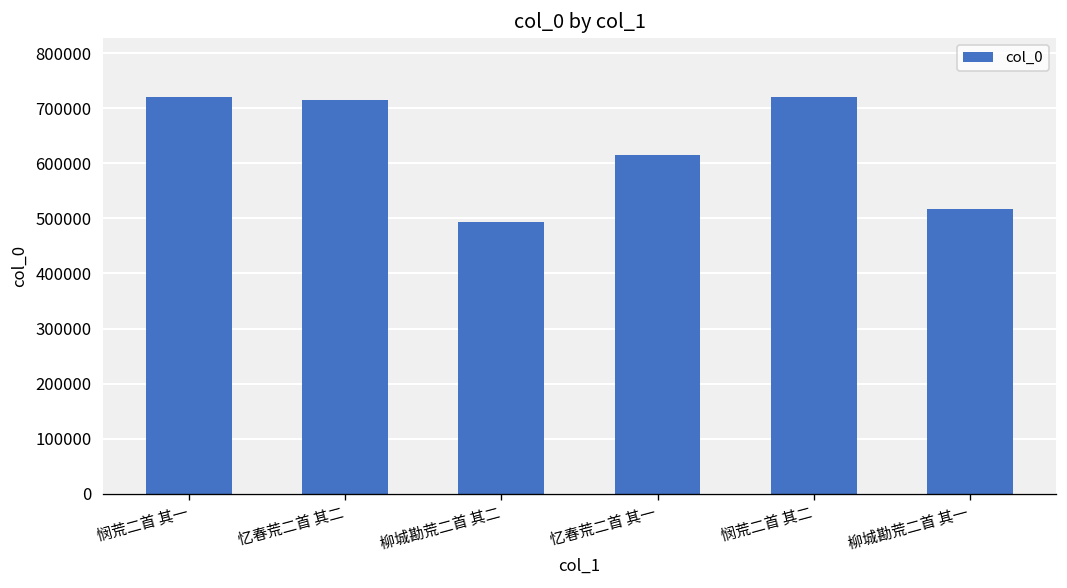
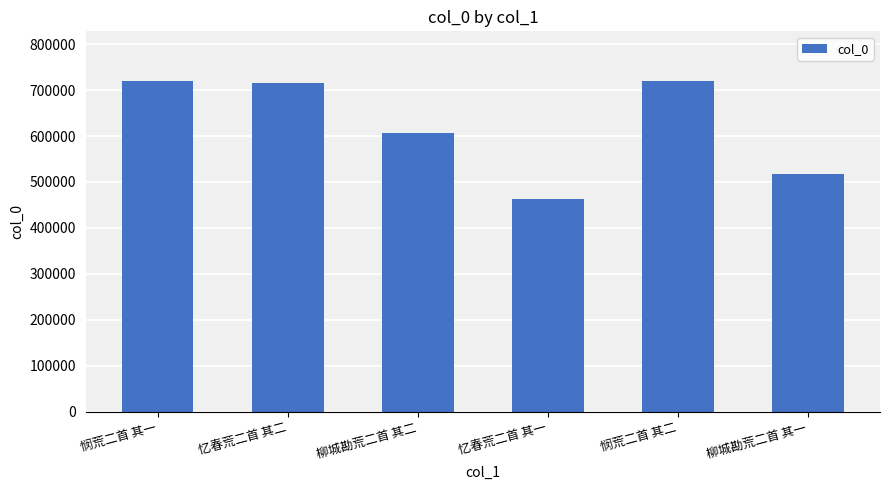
  {
    "悯荒二首 其一": 720000,
    "忆春荒二首 其二": 720000,
-   "柳城勘荒二首 其二": 490000,
-   "忆春荒二首 其一": 610000,
+   "柳城勘荒二首 其二": 610000,
+   "忆春荒二首 其一": 460000,
    "悯荒二首 其二": 720000,
    "柳城勘荒二首 其一": 520000
  }
